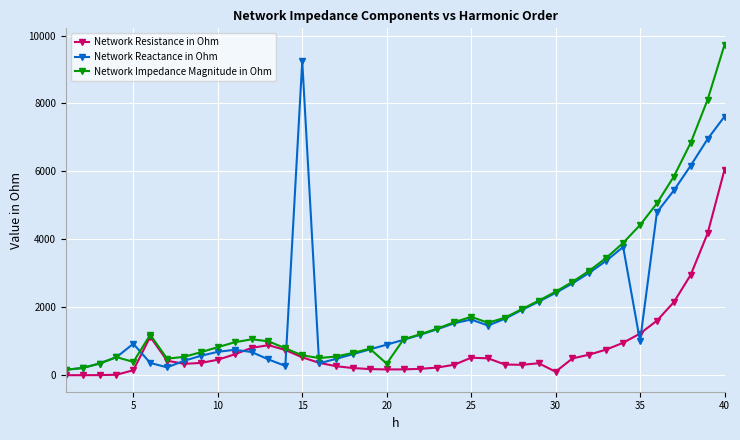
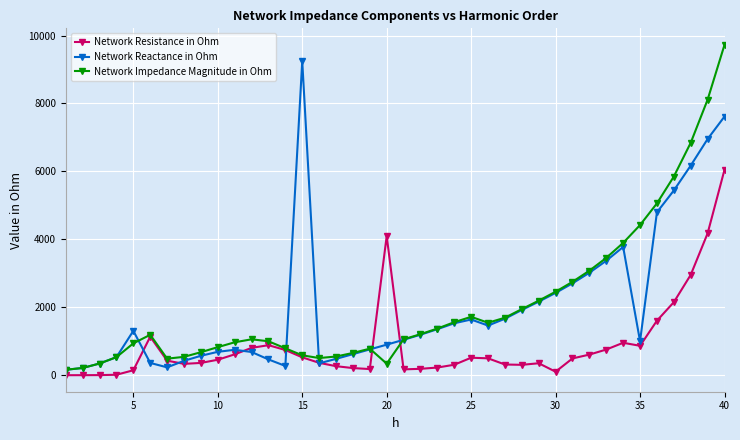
  {
    "Network Resistance in Ohm": {
      "5": 100,
      "10": 500,
-     "20": 200,
+     "20": 4100,
      "25": 500,
      "30": 100,
-     "35": 1200,
+     "35": 900,
      "40": 6000
    },
    "Network Reactance in Ohm": {
-     "5": 900,
+     "5": 1300,
      "10": 700,
      "15": 9200,
      "20": 900,
      "25": 1600,
      "35": 1000,
      "40": 7600
    },
    "Network Impedance Magnitude in Ohm": {
-     "5": 400,
+     "5": 900,
      "10": 800,
      "20": 300,
      "25": 1700,
      "35": 4400,
      "40": 9700
    }
  }
